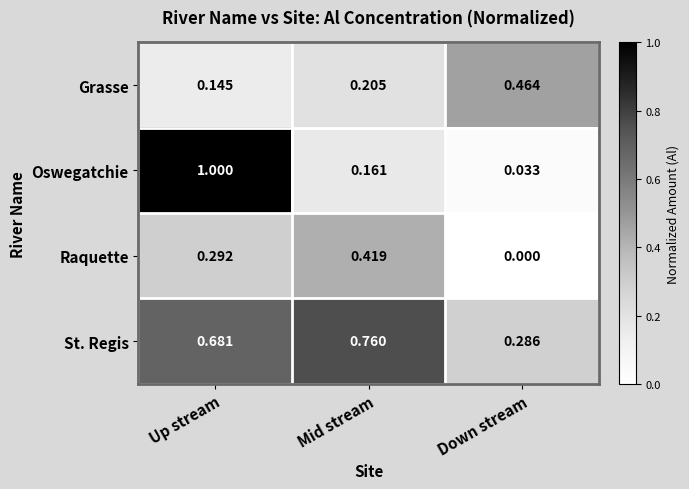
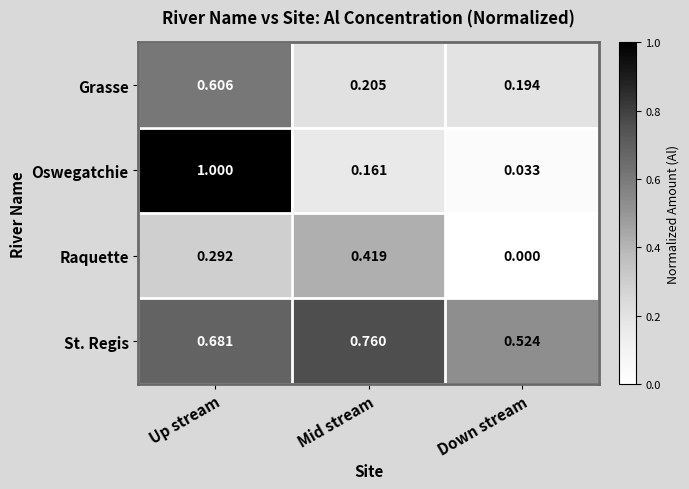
  {
    "Grasse": {
-     "Up stream": 0.145,
+     "Up stream": 0.606,
      "Mid stream": 0.205,
-     "Down stream": 0.464
+     "Down stream": 0.194
    },
    "Oswegatchie": {
      "Up stream": 1.000,
      "Mid stream": 0.161,
      "Down stream": 0.033
    },
    "Raquette": {
      "Up stream": 0.292,
      "Mid stream": 0.419,
      "Down stream": 0.000
    },
    "St. Regis": {
      "Up stream": 0.681,
      "Mid stream": 0.760,
-     "Down stream": 0.286
+     "Down stream": 0.524
    }
  }
